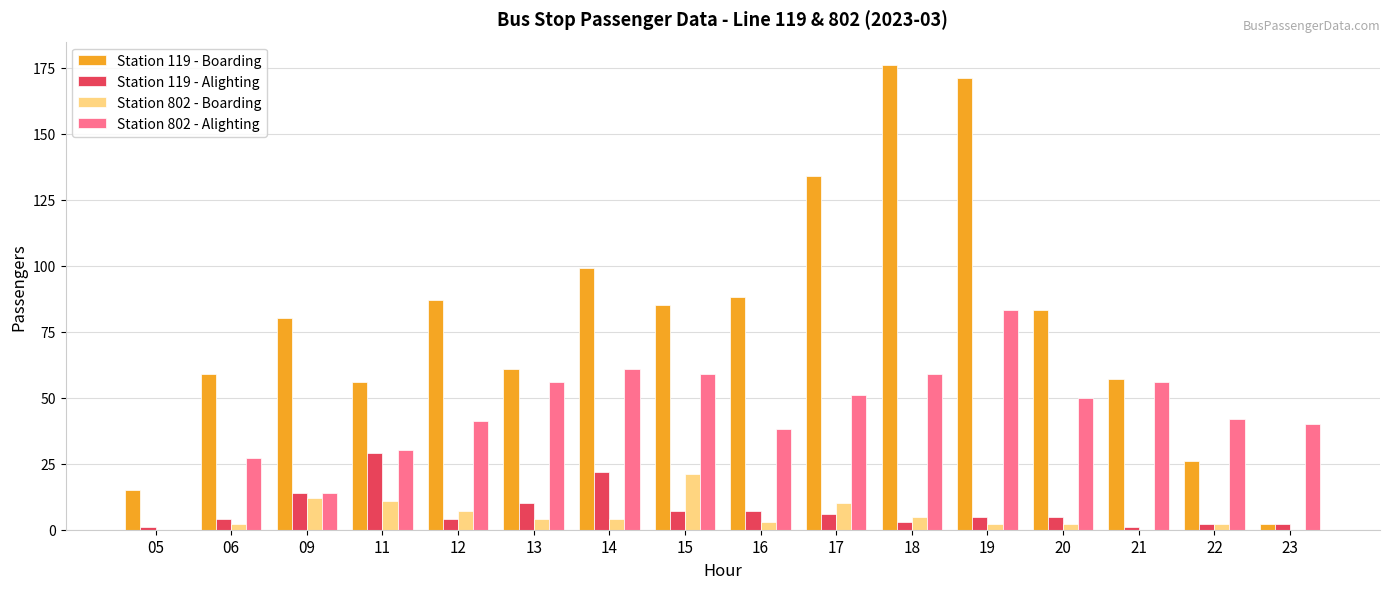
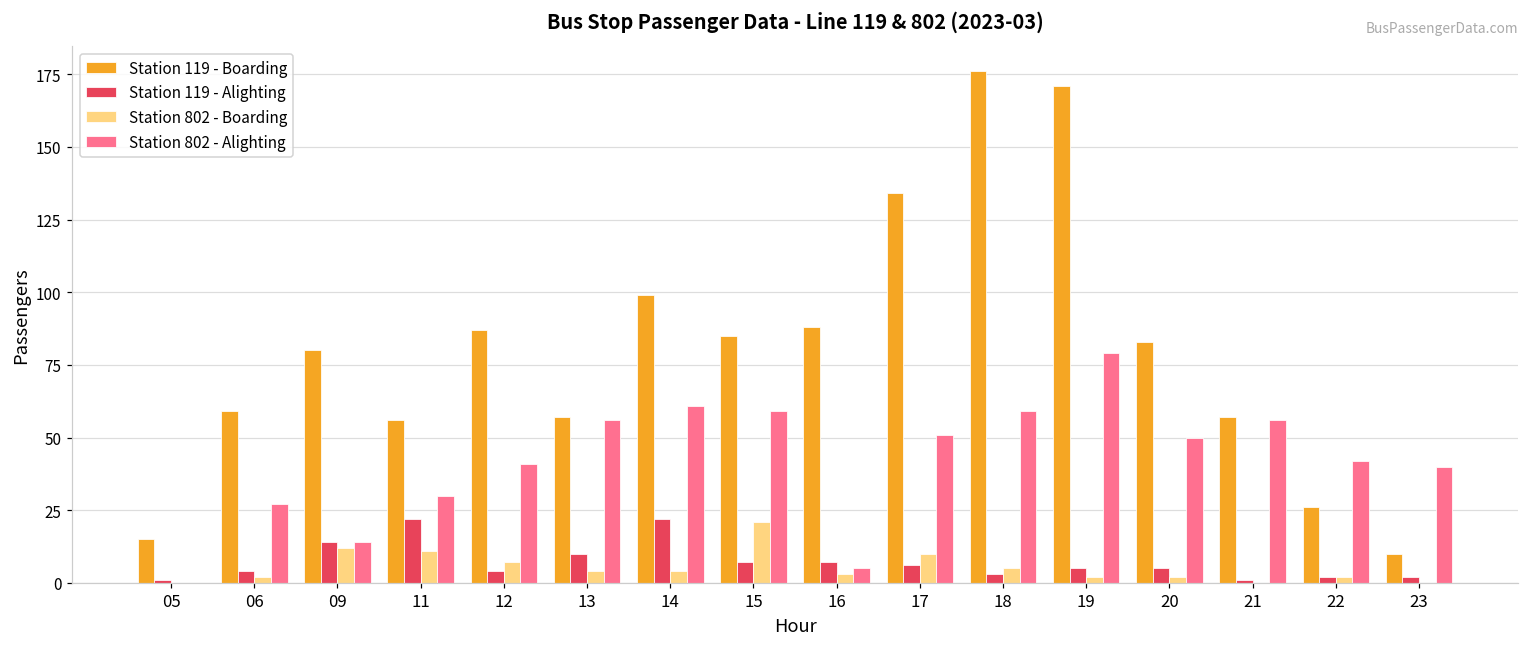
  {
    "Station 119 - Boarding": {
      "05": 15,
      "06": 59,
      "09": 80,
      "11": 56,
      "12": 87,
-     "13": 61,
+     "13": 57,
      "14": 99,
      "15": 85,
      "16": 88,
      "17": 134,
      "18": 176,
      "19": 171,
      "20": 83,
      "21": 57,
      "22": 26,
-     "23": 2
+     "23": 10
    },
    "Station 119 - Alighting": {
      "05": 1,
      "06": 4,
      "09": 14,
-     "11": 29,
+     "11": 22,
      "12": 4,
      "13": 10,
      "14": 22,
      "15": 7,
      "16": 7,
      "17": 6,
      "18": 3,
      "19": 5,
      "20": 5,
      "21": 1,
      "22": 2,
      "23": 2
    },
    "Station 802 - Boarding": {
      "05": 0,
      "06": 2,
      "09": 12,
      "11": 11,
      "12": 7,
      "13": 4,
      "14": 4,
      "15": 21,
      "16": 3,
      "17": 10,
      "18": 5,
      "19": 2,
      "20": 2,
      "21": 0,
      "22": 2,
      "23": 0
    },
    "Station 802 - Alighting": {
      "05": 0,
      "06": 27,
      "09": 14,
      "11": 30,
      "12": 41,
      "13": 56,
      "14": 61,
      "15": 59,
-     "16": 38,
+     "16": 5,
      "17": 51,
      "18": 59,
-     "19": 83,
+     "19": 79,
      "20": 50,
      "21": 56,
      "22": 42,
      "23": 40
    }
  }
